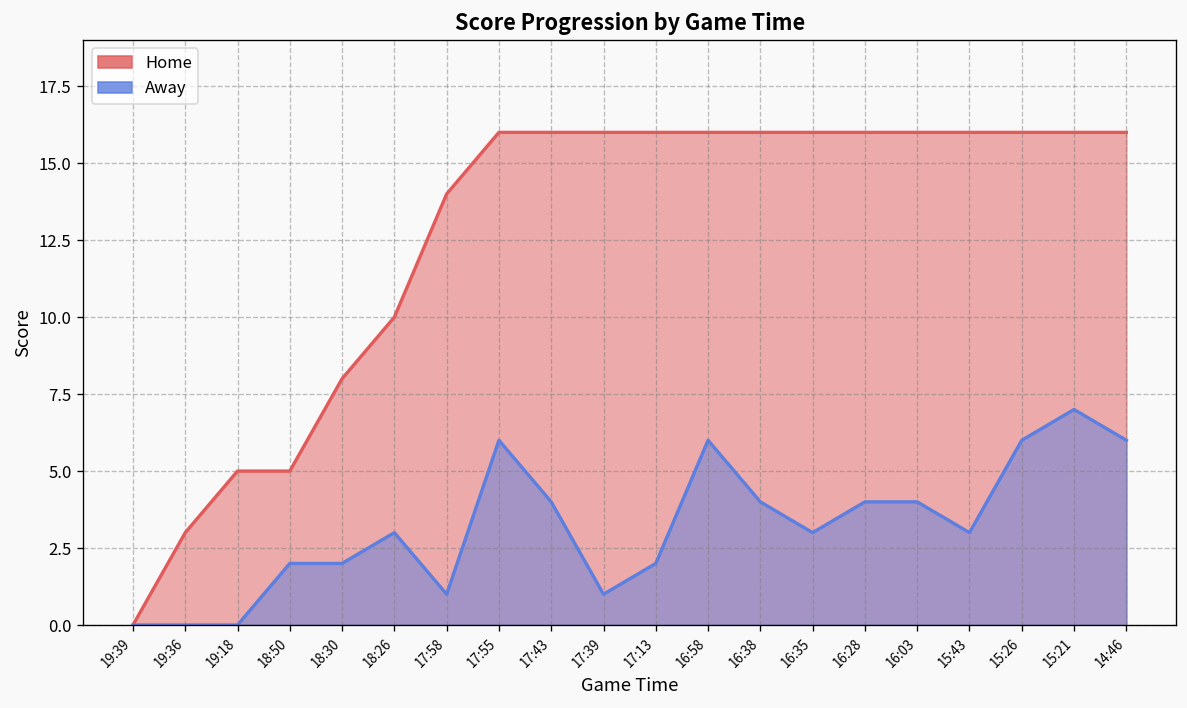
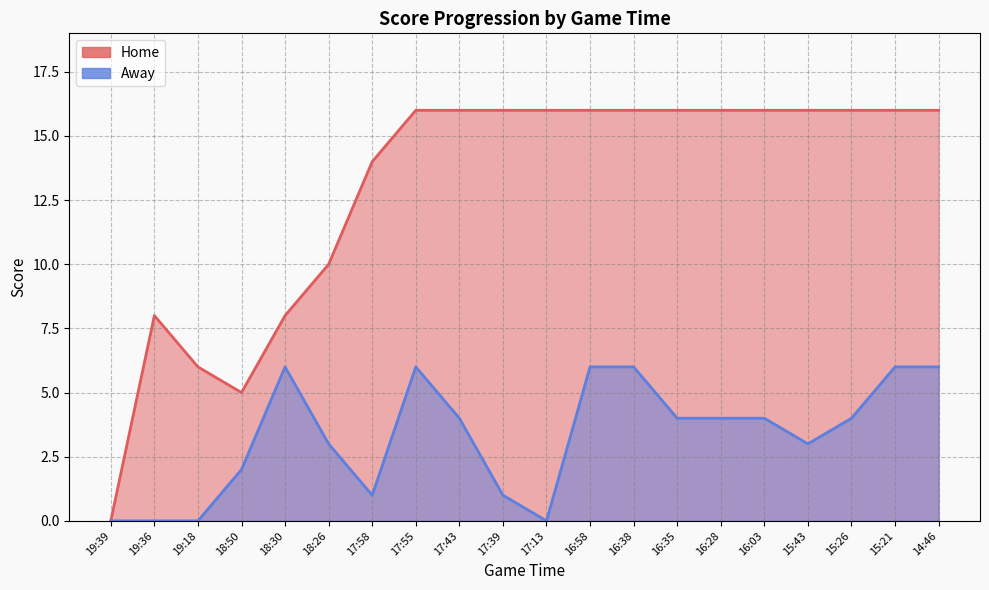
  {
    "Home": {
-     "19:36": 3,
-     "19:18": 5,
+     "19:36": 8,
+     "19:18": 6,
      "18:50": 5,
      "18:30": 8,
      "18:26": 10,
      "17:58": 14,
      "17:55": 16,
      "17:43": 16,
      "17:39": 16,
      "17:13": 16,
      "16:58": 16,
      "16:38": 16,
      "16:35": 16,
      "16:28": 16,
      "16:03": 16,
      "15:43": 16,
      "15:26": 16,
      "15:21": 16,
      "14:46": 16
    },
    "Away": {
      "19:36": 0,
      "19:18": 0,
      "18:50": 2,
-     "18:30": 2,
+     "18:30": 6,
      "18:26": 3,
      "17:58": 1,
      "17:55": 6,
      "17:43": 4,
      "17:39": 1,
-     "17:13": 2,
+     "17:13": 0,
      "16:58": 6,
-     "16:38": 4,
-     "16:35": 3,
+     "16:38": 6,
+     "16:35": 4,
      "16:28": 4,
      "16:03": 4,
      "15:43": 3,
-     "15:26": 6,
-     "15:21": 7,
+     "15:26": 4,
+     "15:21": 6,
      "14:46": 6
    }
  }
